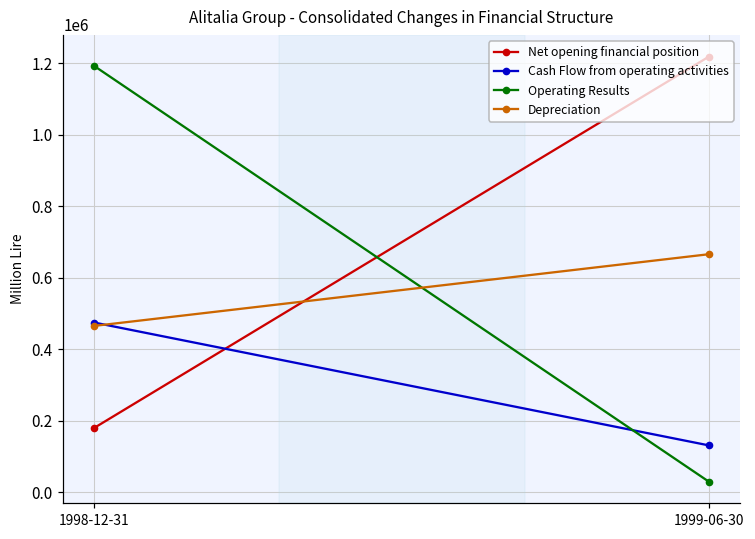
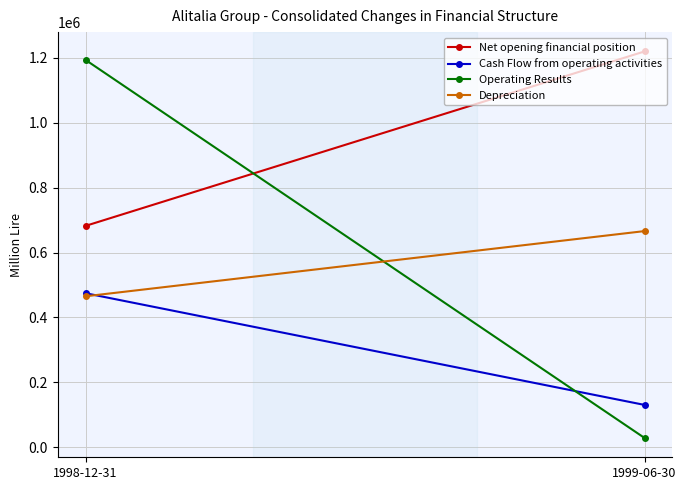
  {
    "Net opening financial position": {
-     "1998-12-31": 180000
+     "1998-12-31": 680000
    },
    "Cash Flow from operating activities": {
      "1998-12-31": 470000,
      "1999-06-30": 130000
    },
    "Operating Results": {
      "1998-12-31": 1190000,
      "1999-06-30": 30000
    },
    "Depreciation": {
      "1998-12-31": 470000,
      "1999-06-30": 670000
    }
  }
